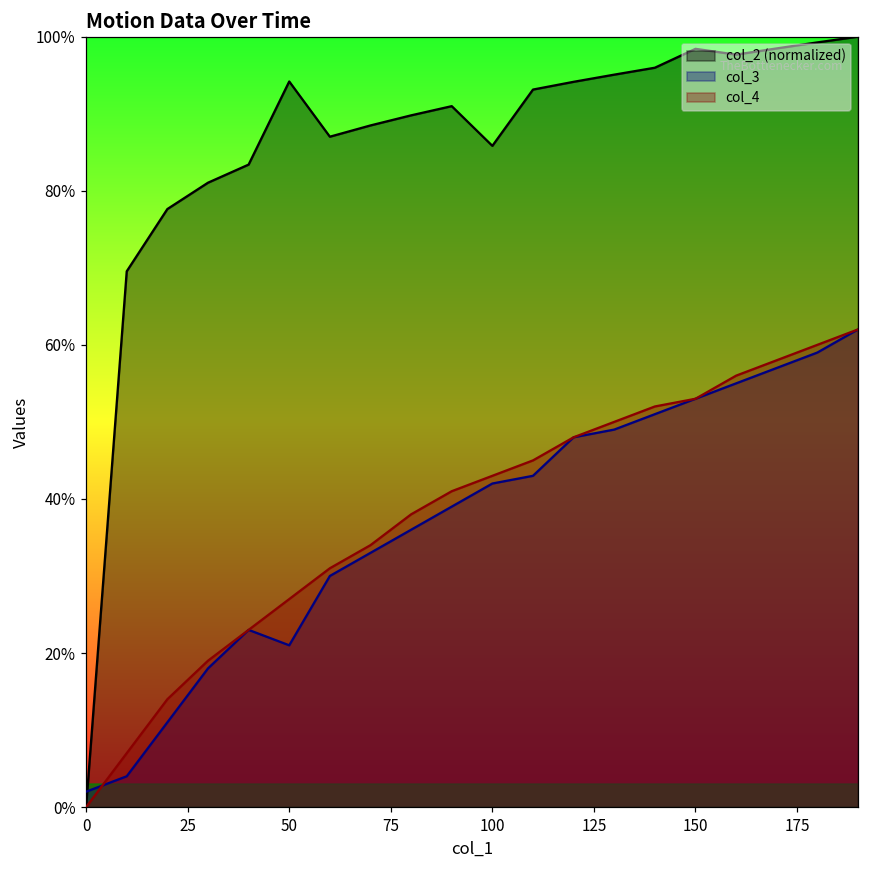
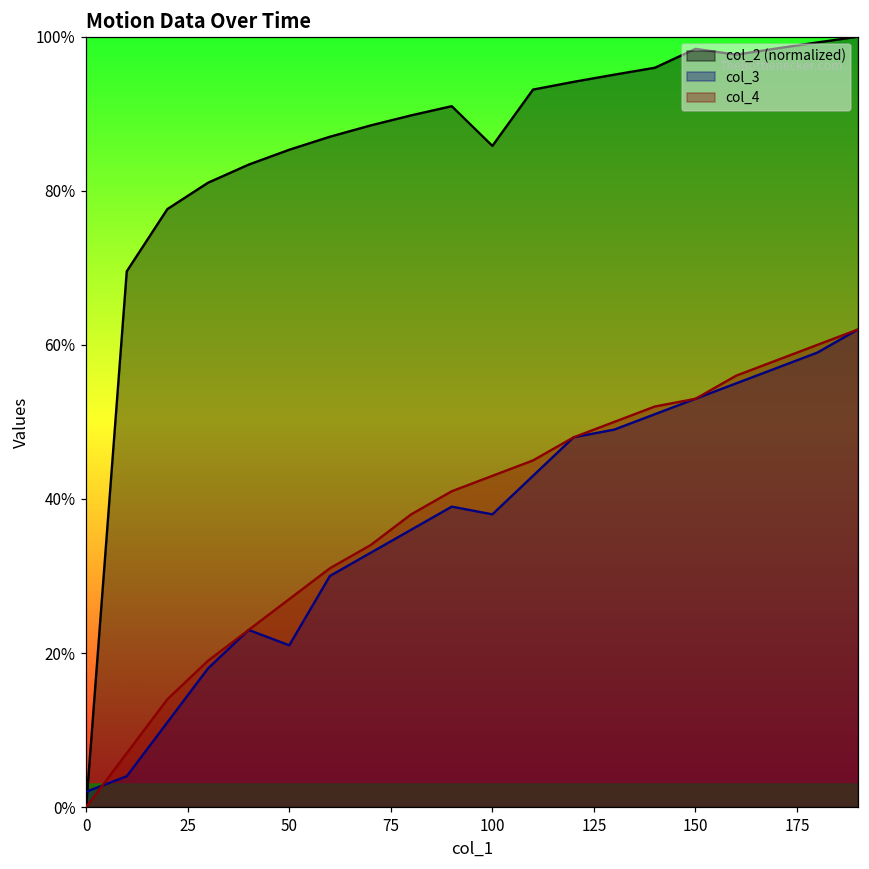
  {
    "col_2 (normalized)": {
-     "50": "94%",
+     "50": "85%",
      "100": "86%"
    },
    "col_3": {
      "50": "21%",
-     "100": "42%"
+     "100": "38%"
    },
    "col_4": {
      "50": "27%",
      "100": "43%"
    }
  }
